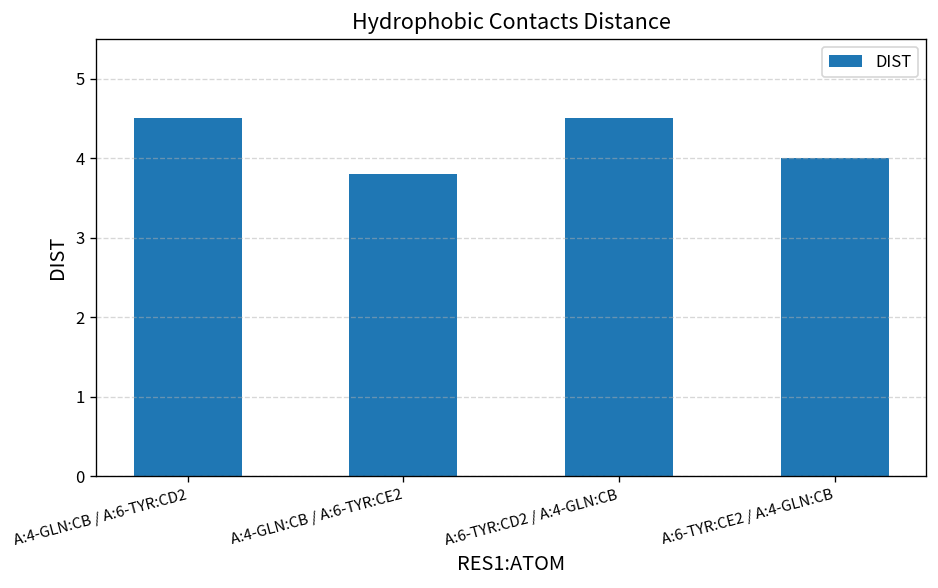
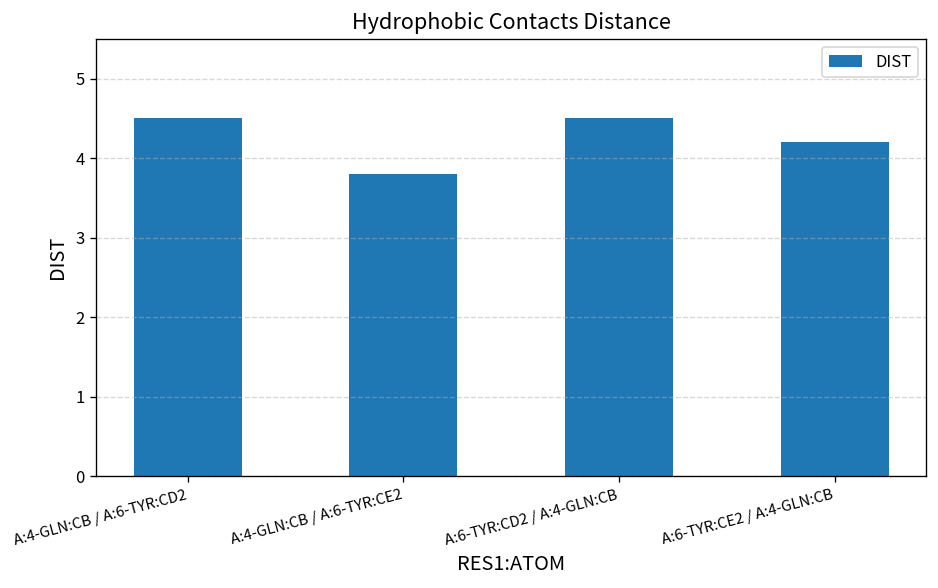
  {
    "A:4-GLN:CB / A:6-TYR:CD2": 4.5,
    "A:4-GLN:CB / A:6-TYR:CE2": 3.8,
    "A:6-TYR:CD2 / A:4-GLN:CB": 4.5,
-   "A:6-TYR:CE2 / A:4-GLN:CB": 4.0
+   "A:6-TYR:CE2 / A:4-GLN:CB": 4.2
  }
